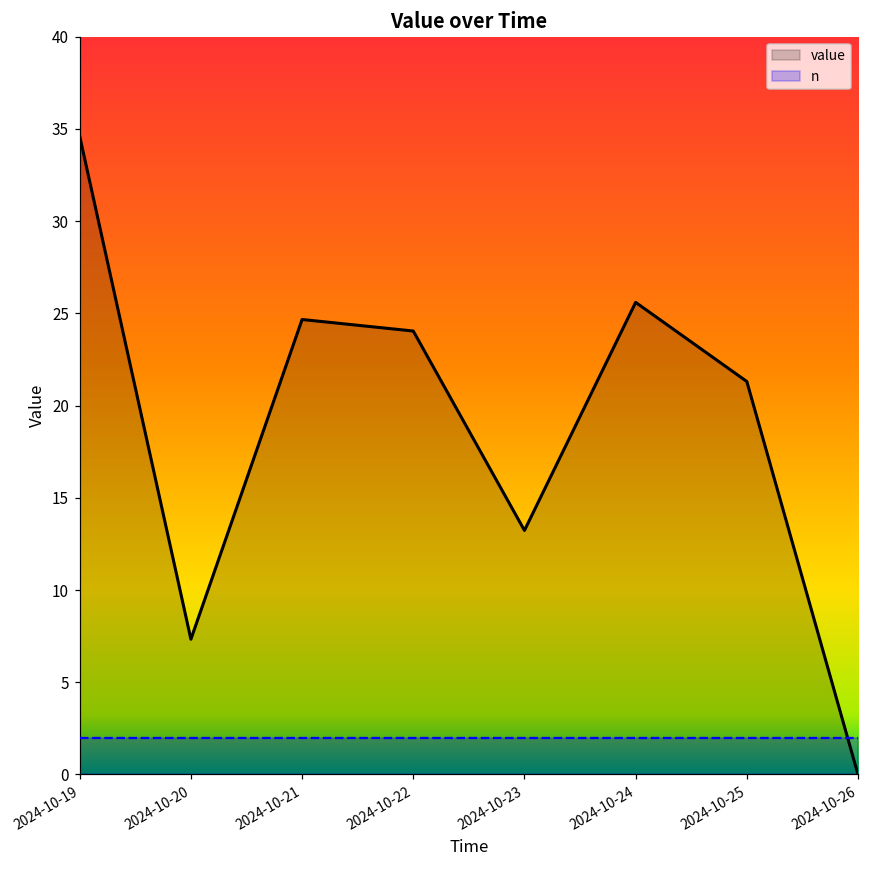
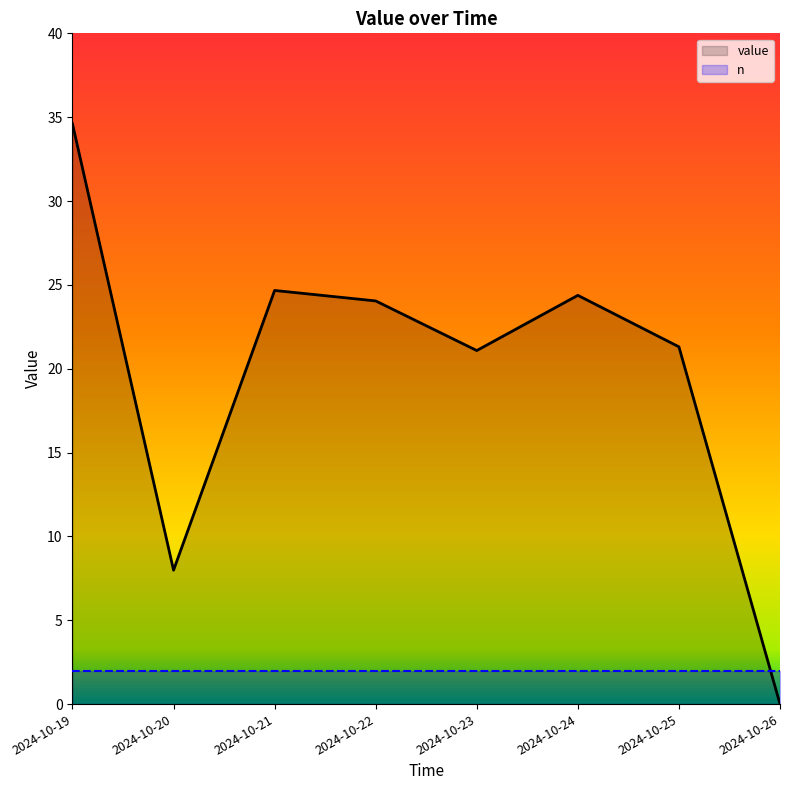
  {
    "value": {
      "2024-10-19": 34.6,
-     "2024-10-20": 7.3,
+     "2024-10-20": 8.0,
      "2024-10-21": 24.7,
      "2024-10-22": 24.0,
-     "2024-10-23": 13.2,
-     "2024-10-24": 25.6,
+     "2024-10-23": 21.1,
+     "2024-10-24": 24.4,
      "2024-10-25": 21.3,
      "2024-10-26": 0.0
    },
    "n": {
      "2024-10-19": 2.0,
      "2024-10-20": 2.0,
      "2024-10-21": 2.0,
      "2024-10-22": 2.0,
      "2024-10-23": 2.0,
      "2024-10-24": 2.0,
      "2024-10-25": 2.0,
      "2024-10-26": 2.0
    }
  }
